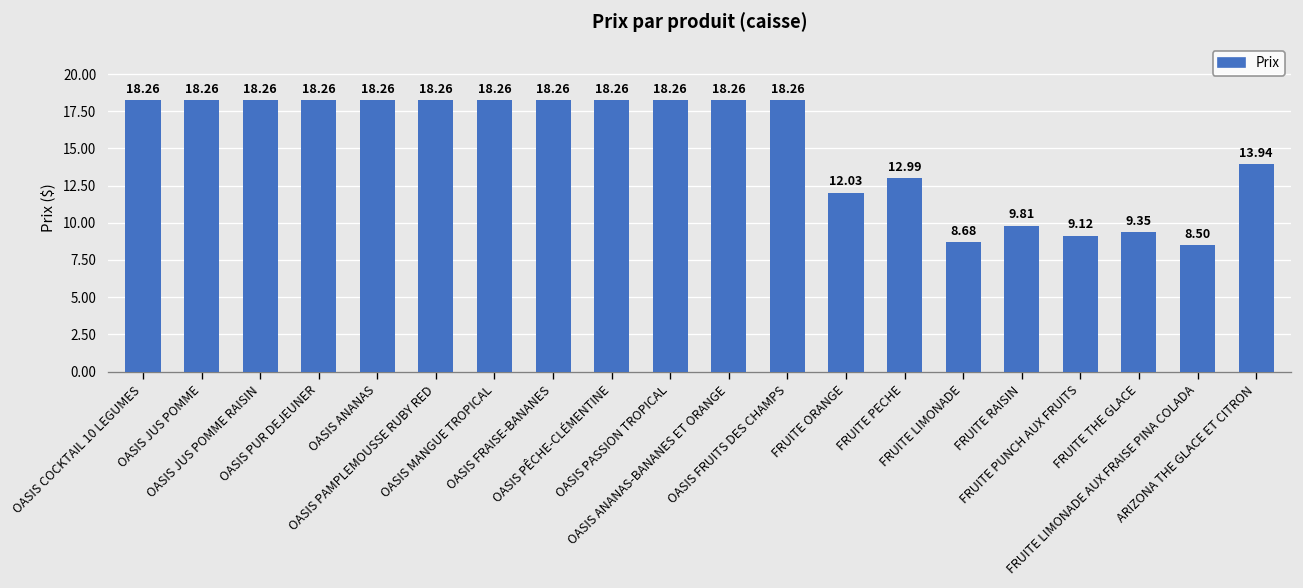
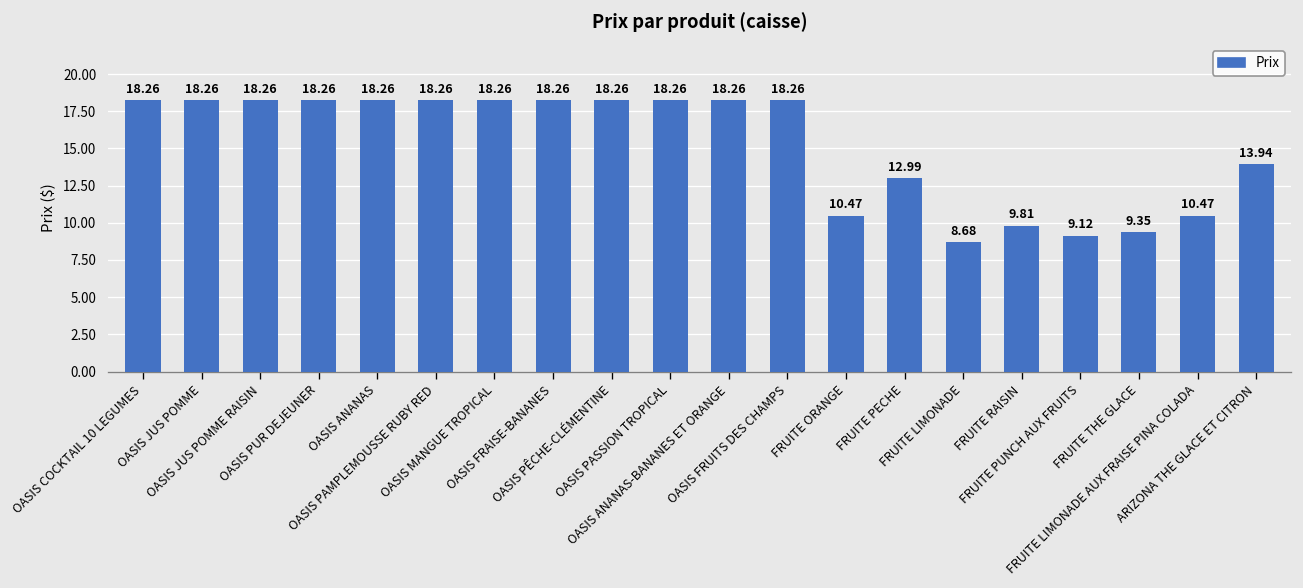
  {
    "OASIS COCKTAIL 10 LEGUMES": 18.26,
    "OASIS JUS POMME": 18.26,
    "OASIS JUS POMME RAISIN": 18.26,
    "OASIS PUR DEJEUNER": 18.26,
    "OASIS ANANAS": 18.26,
    "OASIS PAMPLEMOUSSE RUBY RED": 18.26,
    "OASIS MANGUE TROPICAL": 18.26,
    "OASIS FRAISE-BANANES": 18.26,
    "OASIS PÊCHE-CLÉMENTINE": 18.26,
    "OASIS PASSION TROPICAL": 18.26,
    "OASIS ANANAS-BANANES ET ORANGE": 18.26,
    "OASIS FRUITS DES CHAMPS": 18.26,
-   "FRUITE ORANGE": 12.03,
+   "FRUITE ORANGE": 10.47,
    "FRUITE PECHE": 12.99,
    "FRUITE LIMONADE": 8.68,
    "FRUITE RAISIN": 9.81,
    "FRUITE PUNCH AUX FRUITS": 9.12,
    "FRUITE THE GLACE": 9.35,
-   "FRUITE LIMONADE AUX FRAISE PINA COLADA": 8.50,
+   "FRUITE LIMONADE AUX FRAISE PINA COLADA": 10.47,
    "ARIZONA THE GLACE ET CITRON": 13.94
  }
